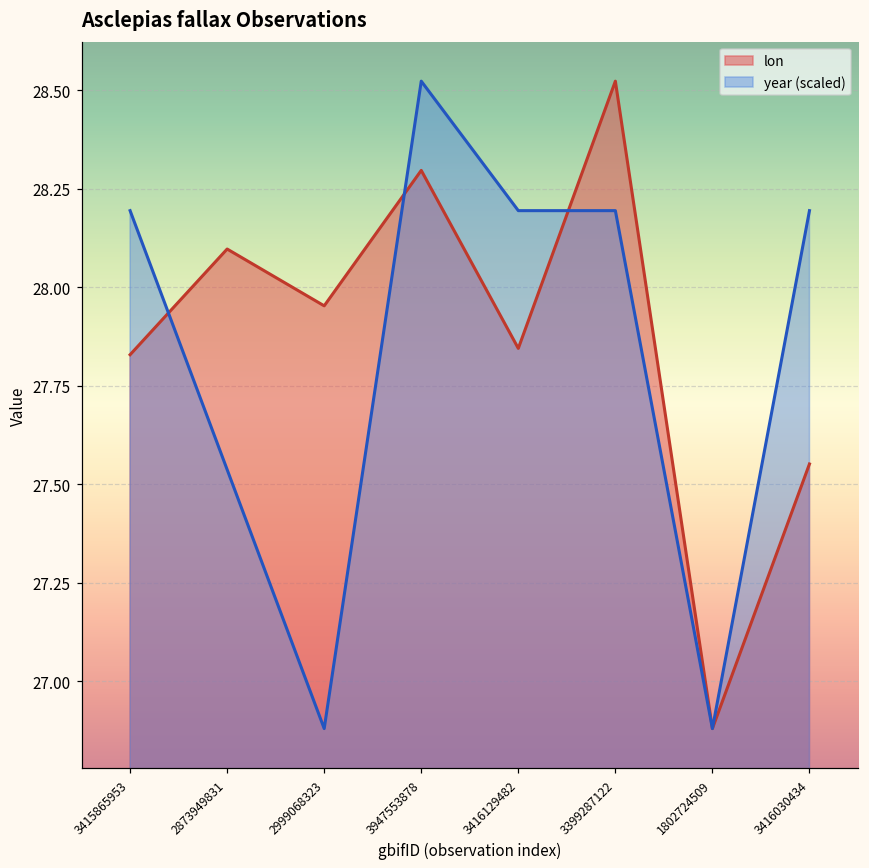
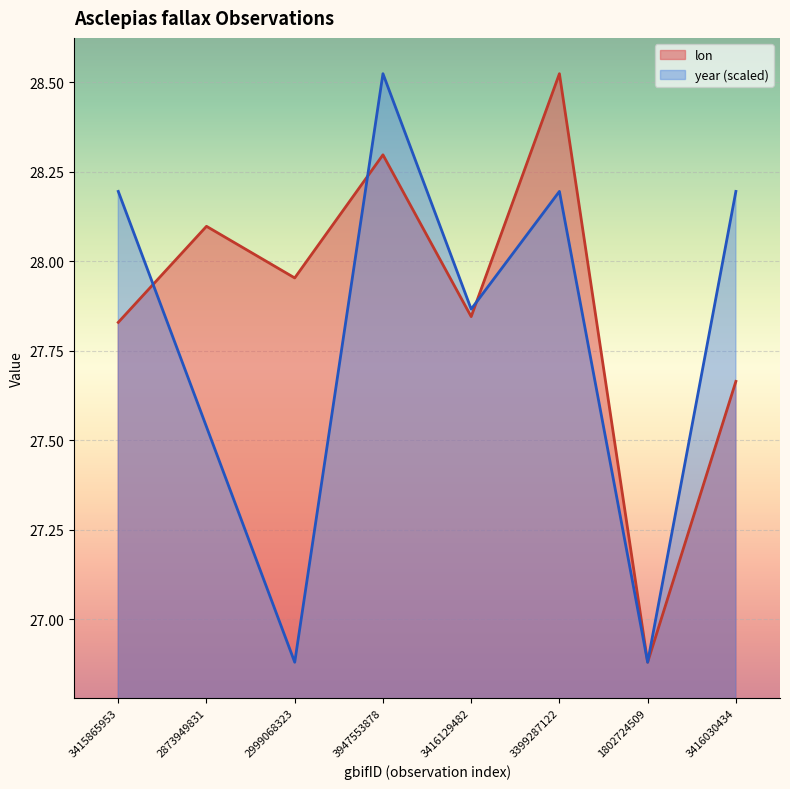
  {
    "lon": {
      "3415865953": 27.83,
      "2873949831": 28.10,
      "2999068323": 27.95,
      "3947553878": 28.30,
      "3416129482": 27.84,
      "3399287122": 28.52,
-     "3416030434": 27.55
+     "3416030434": 27.66
    },
    "year (scaled)": {
      "3415865953": 28.19,
      "2873949831": 27.54,
      "2999068323": 26.88,
      "3947553878": 28.52,
-     "3416129482": 28.19,
+     "3416129482": 27.87,
      "3399287122": 28.19,
      "3416030434": 28.19
    }
  }
